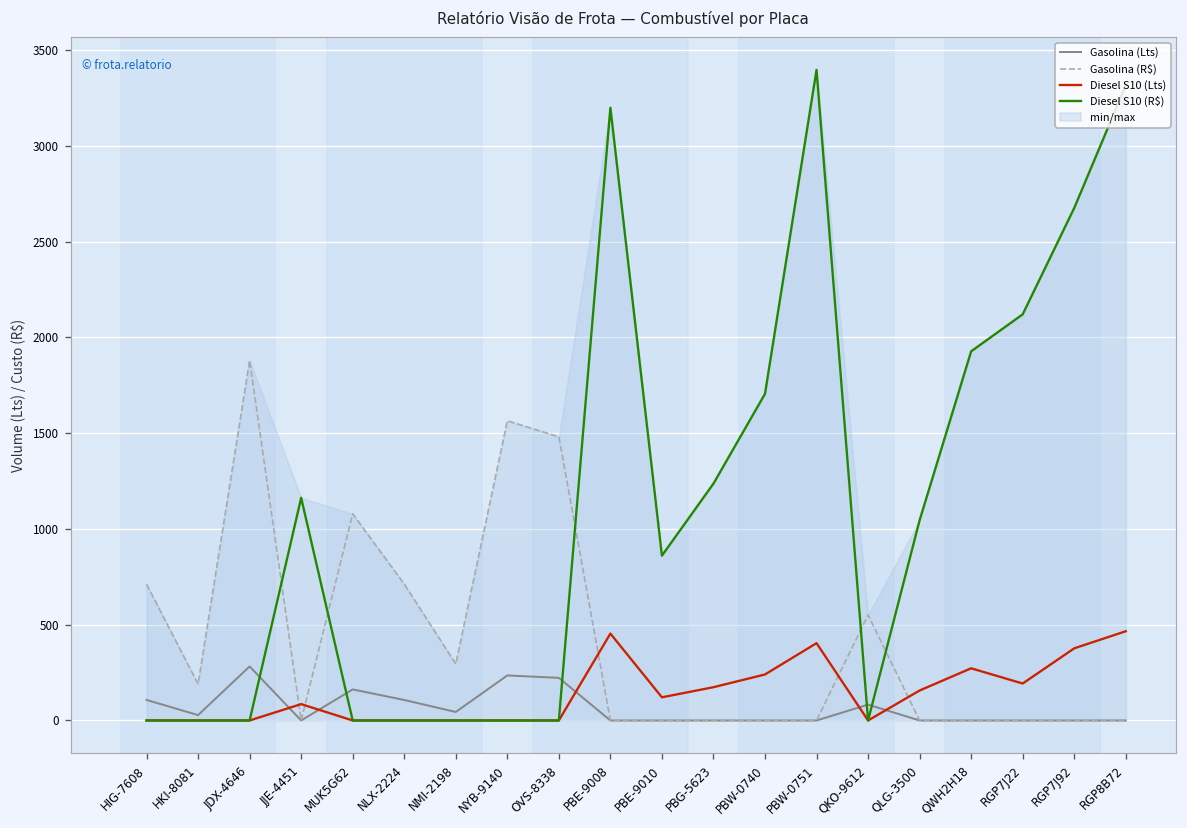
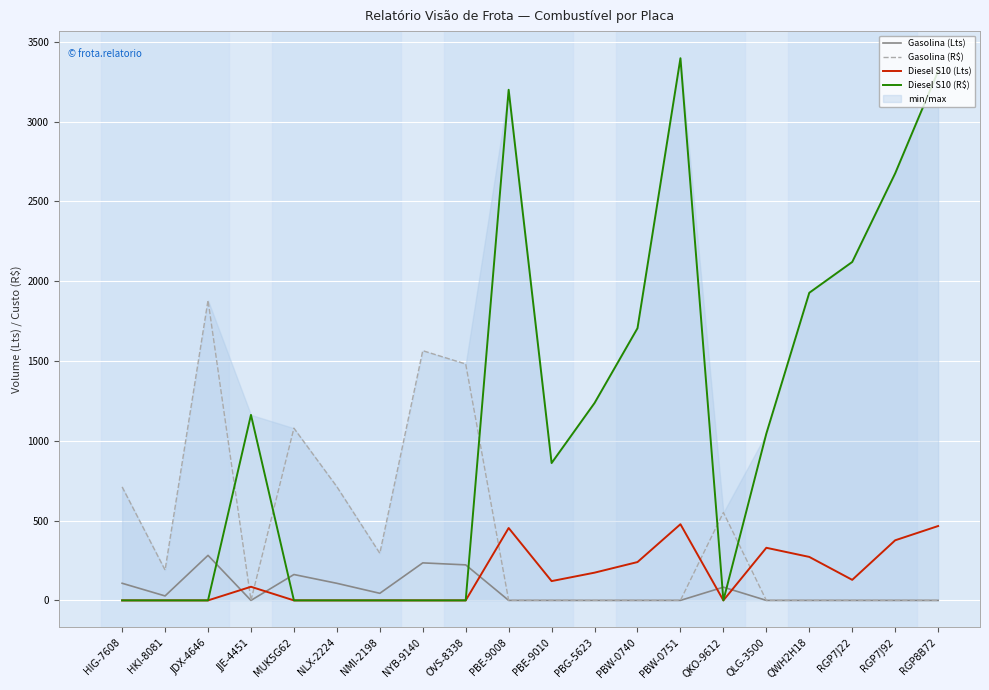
  {
    "Diesel S10 (Lts)": {
      "JJE-4451": 90,
      "PBE-9008": 450,
      "PBE-9010": 120,
      "PBG-5623": 170,
      "PBW-0740": 240,
-     "PBW-0751": 400,
-     "QLG-3500": 160,
+     "PBW-0751": 480,
+     "QLG-3500": 330,
      "QWH2H18": 270,
-     "RGP7J22": 190,
+     "RGP7J22": 130,
      "RGP7J92": 380,
      "RGP8B72": 470
    }
  }
